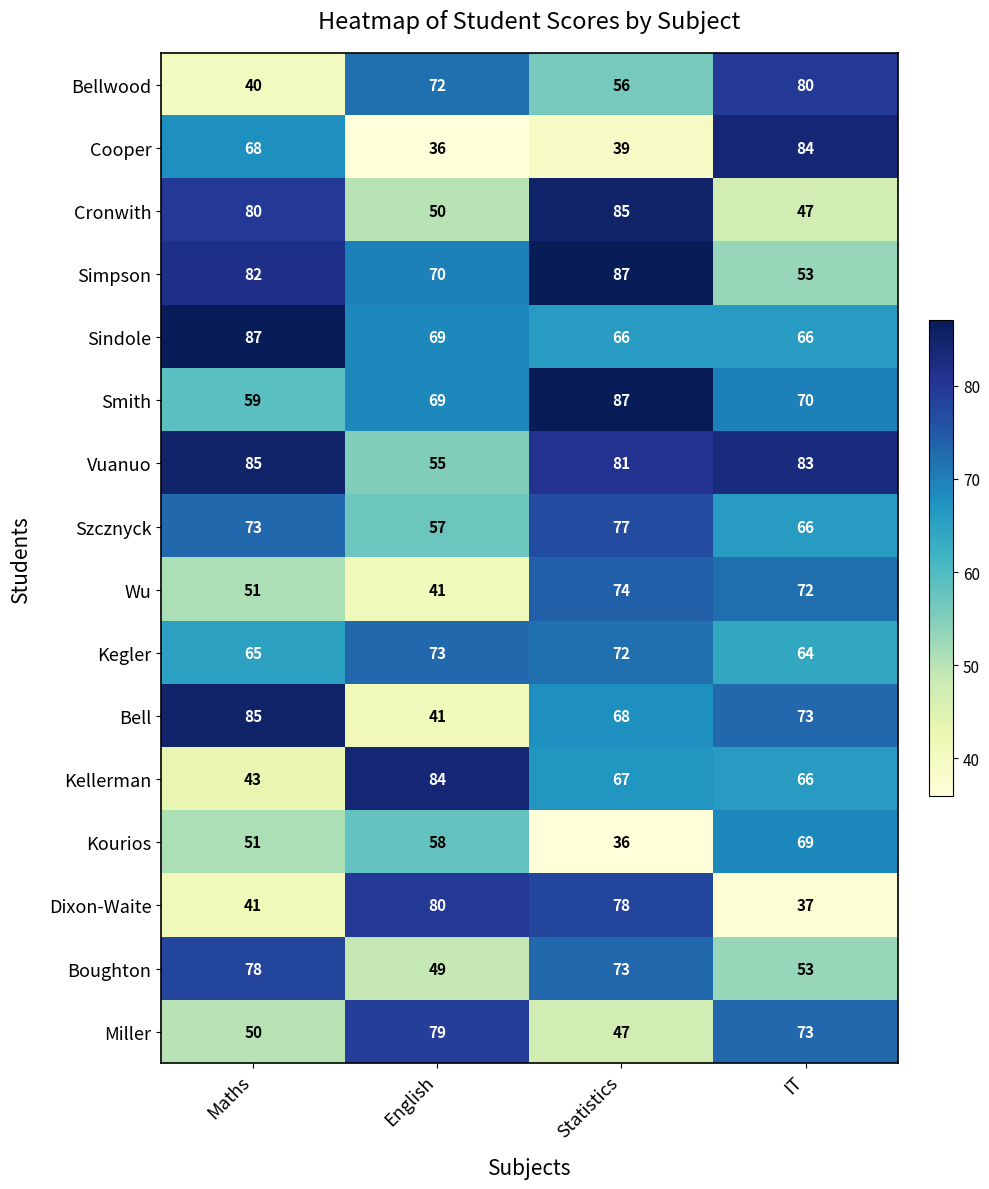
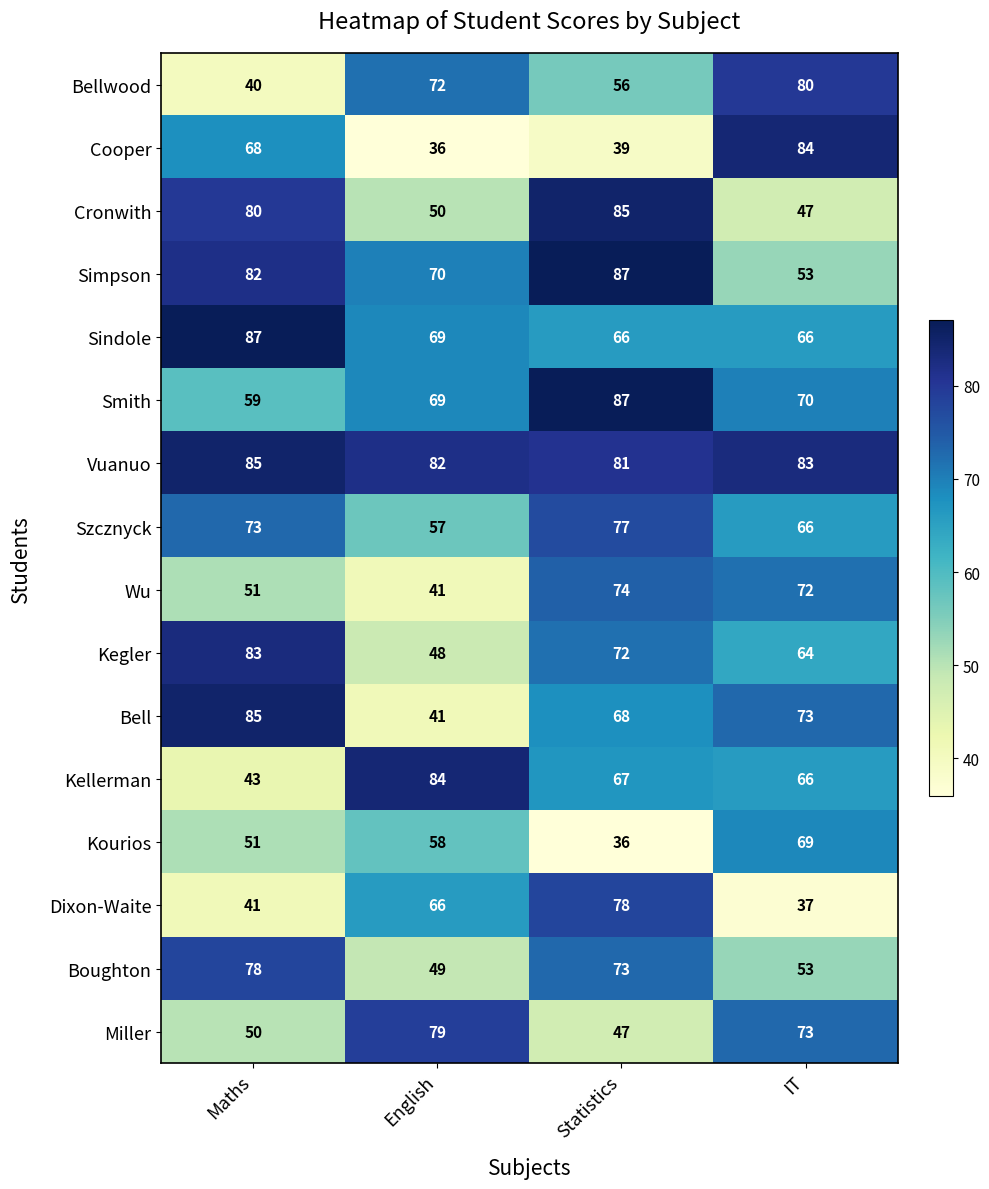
  {
    "Bellwood": {
      "Maths": 40,
      "English": 72,
      "Statistics": 56,
      "IT": 80
    },
    "Cooper": {
      "Maths": 68,
      "English": 36,
      "Statistics": 39,
      "IT": 84
    },
    "Cronwith": {
      "Maths": 80,
      "English": 50,
      "Statistics": 85,
      "IT": 47
    },
    "Simpson": {
      "Maths": 82,
      "English": 70,
      "Statistics": 87,
      "IT": 53
    },
    "Sindole": {
      "Maths": 87,
      "English": 69,
      "Statistics": 66,
      "IT": 66
    },
    "Smith": {
      "Maths": 59,
      "English": 69,
      "Statistics": 87,
      "IT": 70
    },
    "Vuanuo": {
      "Maths": 85,
-     "English": 55,
+     "English": 82,
      "Statistics": 81,
      "IT": 83
    },
    "Szcznyck": {
      "Maths": 73,
      "English": 57,
      "Statistics": 77,
      "IT": 66
    },
    "Wu": {
      "Maths": 51,
      "English": 41,
      "Statistics": 74,
      "IT": 72
    },
    "Kegler": {
-     "Maths": 65,
-     "English": 73,
+     "Maths": 83,
+     "English": 48,
      "Statistics": 72,
      "IT": 64
    },
    "Bell": {
      "Maths": 85,
      "English": 41,
      "Statistics": 68,
      "IT": 73
    },
    "Kellerman": {
      "Maths": 43,
      "English": 84,
      "Statistics": 67,
      "IT": 66
    },
    "Kourios": {
      "Maths": 51,
      "English": 58,
      "Statistics": 36,
      "IT": 69
    },
    "Dixon-Waite": {
      "Maths": 41,
-     "English": 80,
+     "English": 66,
      "Statistics": 78,
      "IT": 37
    },
    "Boughton": {
      "Maths": 78,
      "English": 49,
      "Statistics": 73,
      "IT": 53
    },
    "Miller": {
      "Maths": 50,
      "English": 79,
      "Statistics": 47,
      "IT": 73
    }
  }
